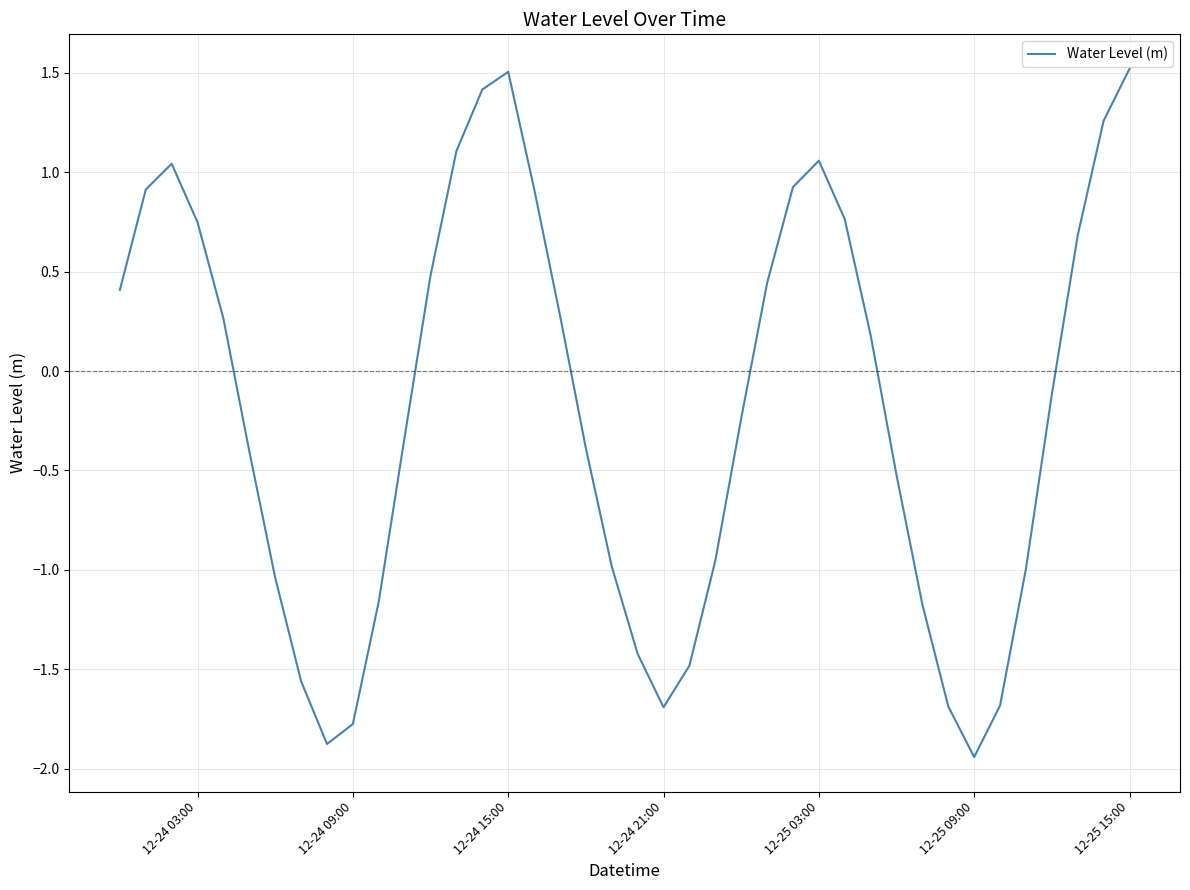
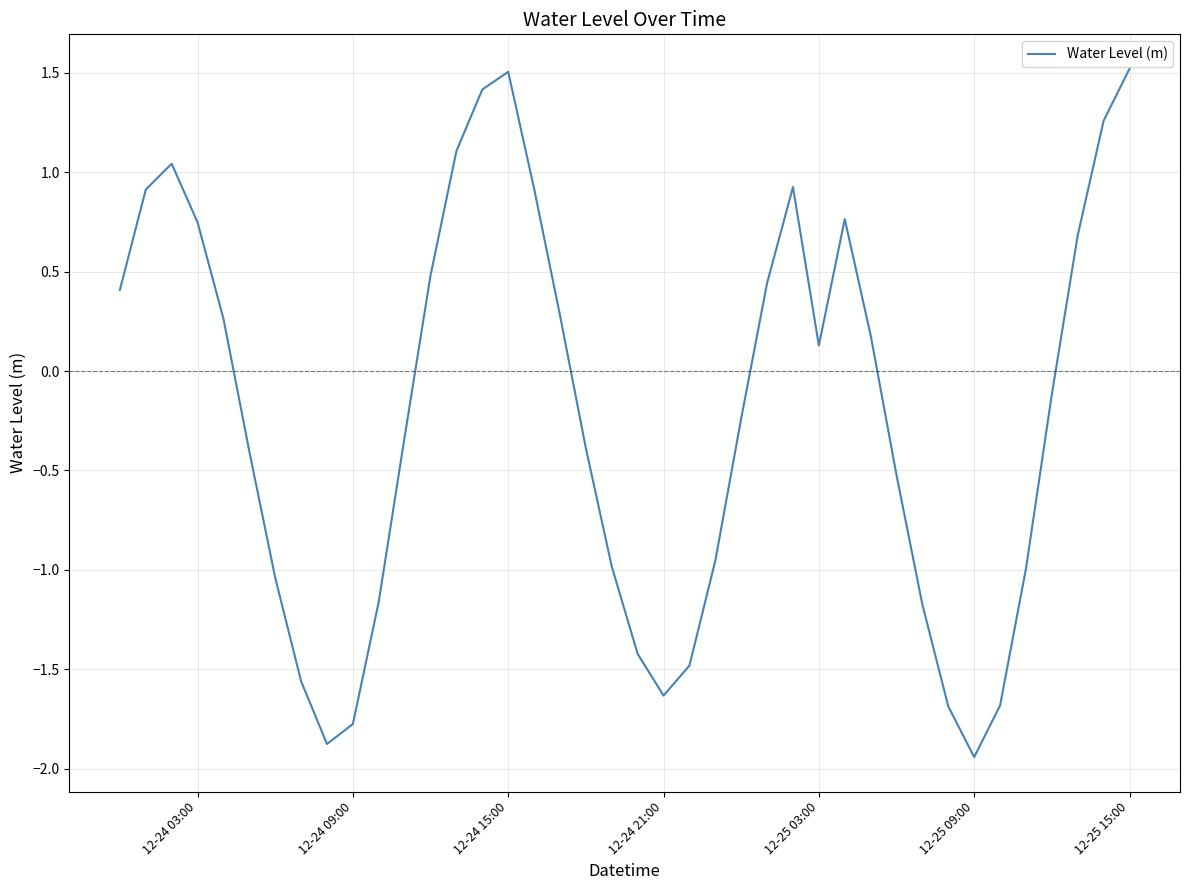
  {
    "12-24 03:00": 0.75,
    "12-24 09:00": -1.78,
    "12-24 15:00": 1.51,
-   "12-24 21:00": -1.69,
-   "12-25 03:00": 1.06,
+   "12-24 21:00": -1.63,
+   "12-25 03:00": 0.13,
    "12-25 09:00": -1.94,
    "12-25 15:00": 1.52
  }
